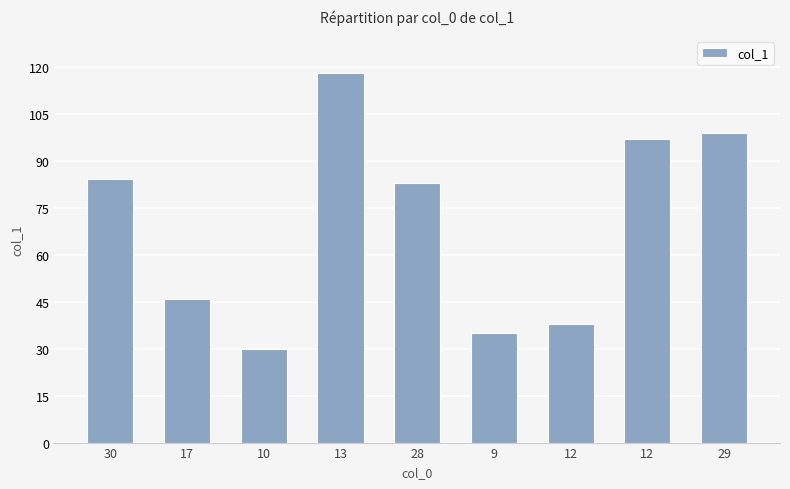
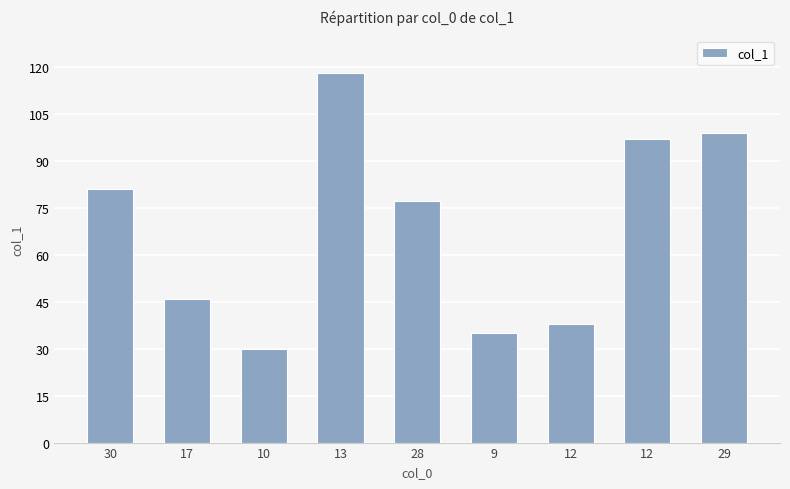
  {
-   "30": 84,
+   "30": 81,
    "17": 46,
    "10": 30,
    "13": 118,
-   "28": 83,
+   "28": 77,
    "9": 35,
    "29": 99
  }
